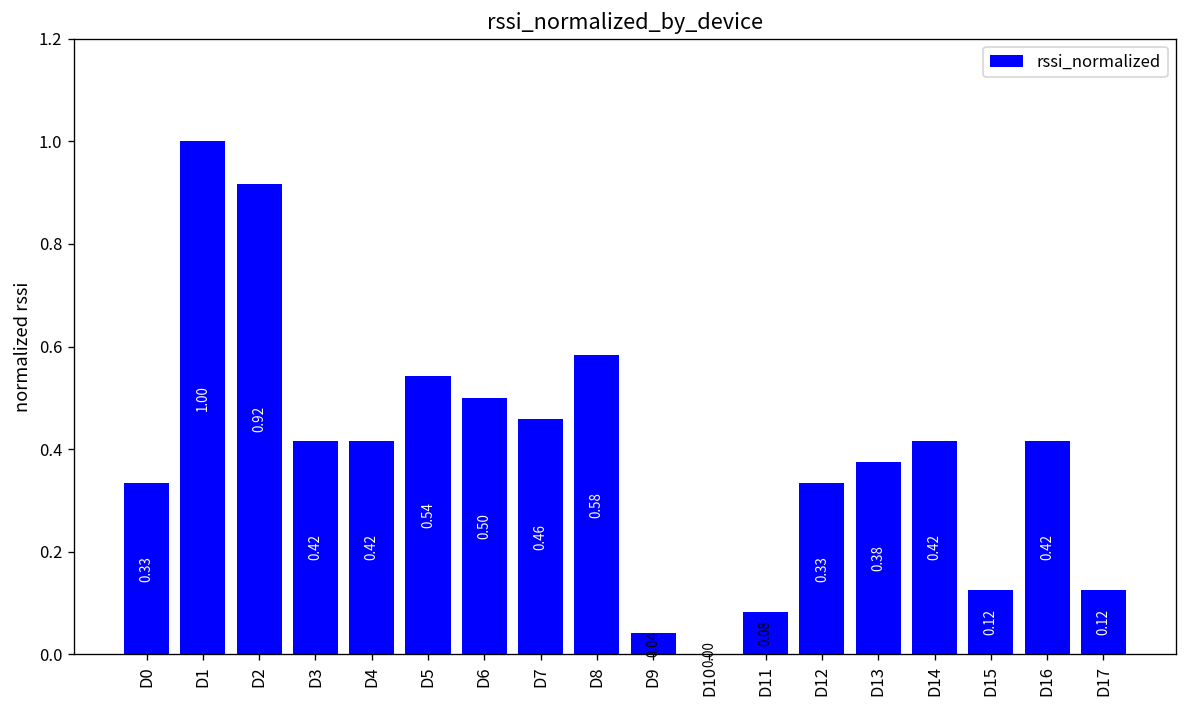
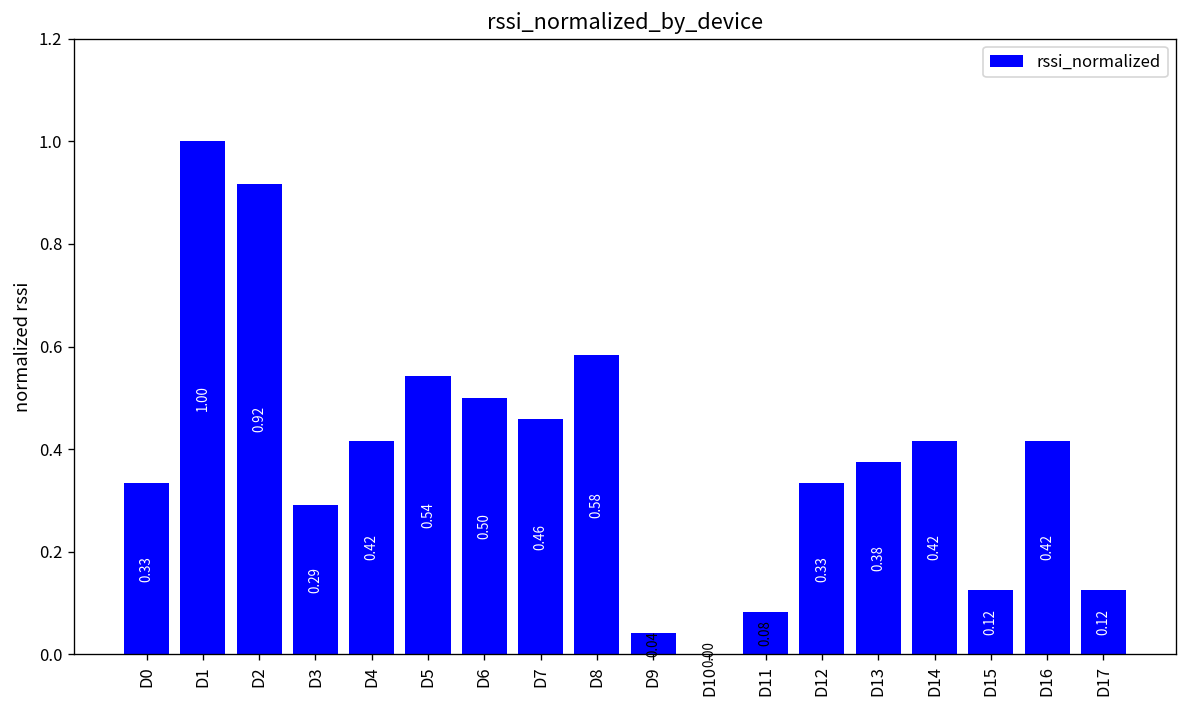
  {
    "D0": 0.33,
    "D1": 1.00,
    "D2": 0.92,
-   "D3": 0.42,
+   "D3": 0.29,
    "D4": 0.42,
    "D5": 0.54,
    "D6": 0.50,
    "D7": 0.46,
    "D8": 0.58,
    "D9": 0.04,
    "D10": 0.00,
    "D11": 0.08,
    "D12": 0.33,
    "D13": 0.38,
    "D14": 0.42,
    "D15": 0.12,
    "D16": 0.42,
    "D17": 0.12
  }
